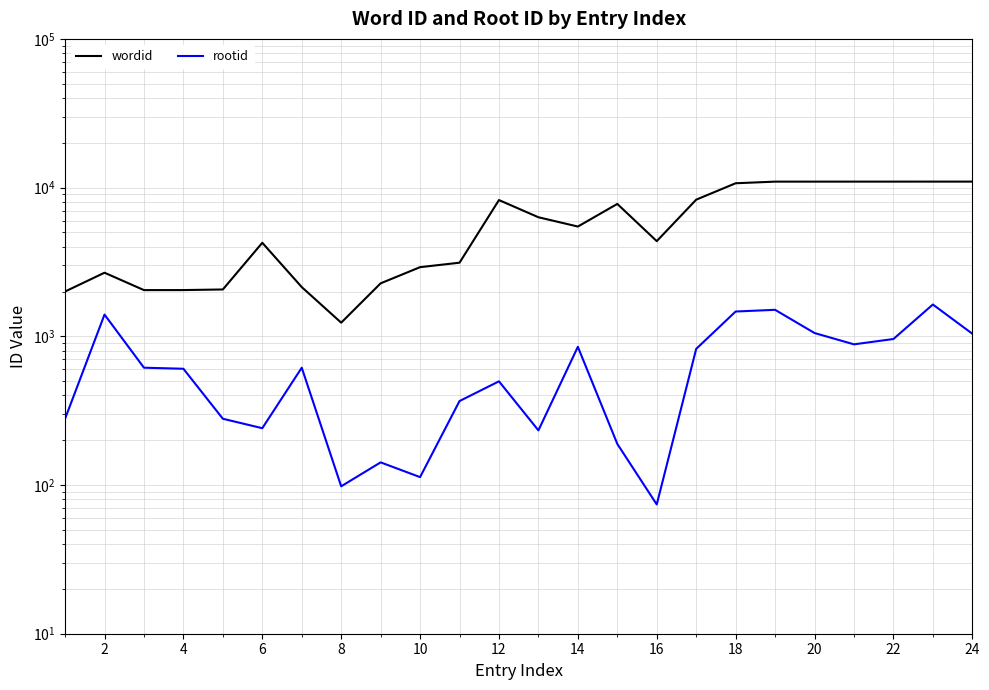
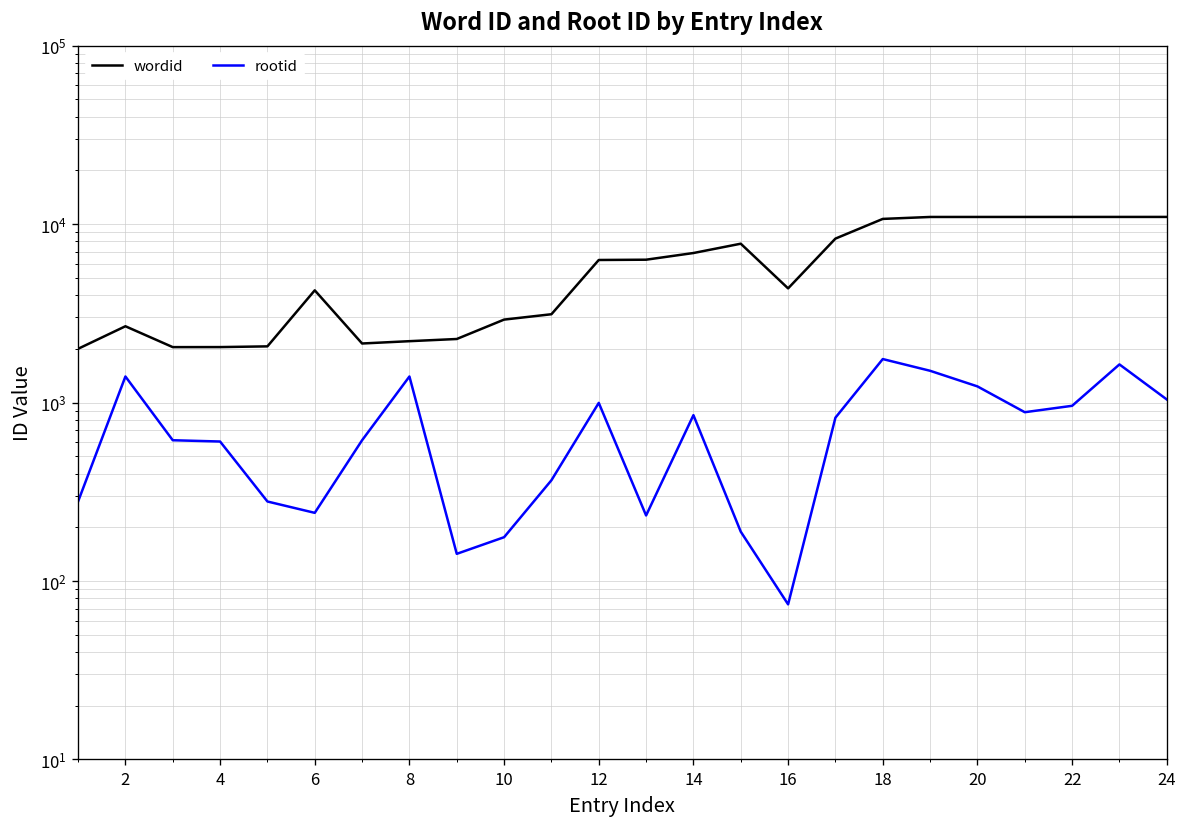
  {
    "wordid": {
      "2": 2700,
      "4": 2000,
      "6": 4300,
-     "8": 1200,
+     "8": 2200,
      "10": 2900,
-     "12": 8000,
-     "14": 5500,
+     "12": 6300,
+     "14": 7000,
      "16": 4400,
      "18": 11000,
      "20": 11000,
      "22": 11000,
      "24": 11000
    },
    "rootid": {
      "2": 1400,
      "4": 610,
      "6": 240,
-     "8": 100,
-     "10": 110,
-     "12": 500,
+     "8": 1400,
+     "10": 180,
+     "12": 1000,
      "14": 900,
      "16": 70,
-     "18": 1500,
-     "20": 1100,
+     "18": 1800,
+     "20": 1200,
      "22": 1000,
      "24": 1000
    }
  }
